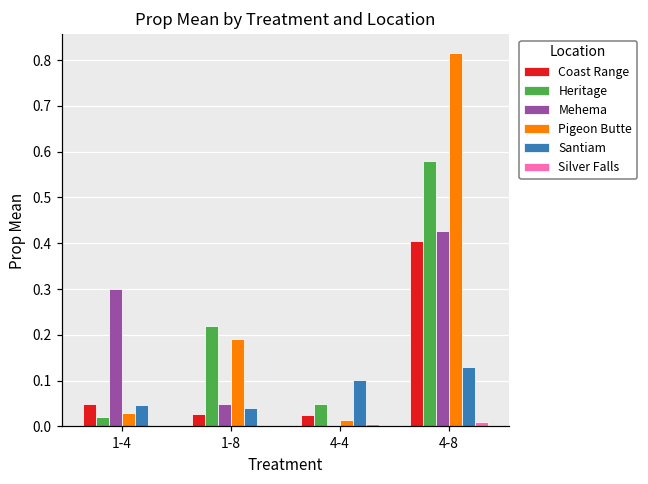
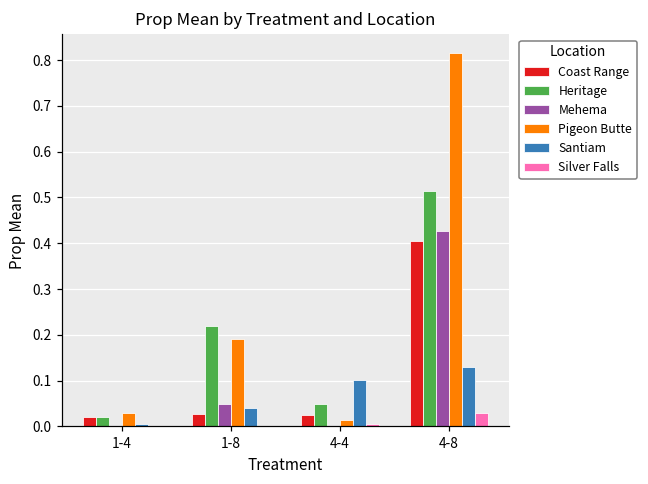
  {
    "Coast Range": {
-     "1-4": 0.05,
+     "1-4": 0.02,
      "1-8": 0.03,
      "4-4": 0.03,
      "4-8": 0.41
    },
    "Heritage": {
      "1-4": 0.02,
      "1-8": 0.22,
      "4-4": 0.05,
-     "4-8": 0.58
+     "4-8": 0.52
    },
    "Mehema": {
-     "1-4": 0.3,
+     "1-4": 0.0,
      "1-8": 0.05,
      "4-4": 0.0,
      "4-8": 0.43
    },
    "Pigeon Butte": {
      "1-4": 0.03,
      "1-8": 0.19,
      "4-4": 0.02,
      "4-8": 0.82
    },
    "Santiam": {
-     "1-4": 0.05,
+     "1-4": 0.01,
      "1-8": 0.04,
      "4-4": 0.10,
      "4-8": 0.13
    },
    "Silver Falls": {
      "1-4": 0.00,
      "1-8": 0.00,
-     "4-8": 0.01
+     "4-8": 0.03
    }
  }
